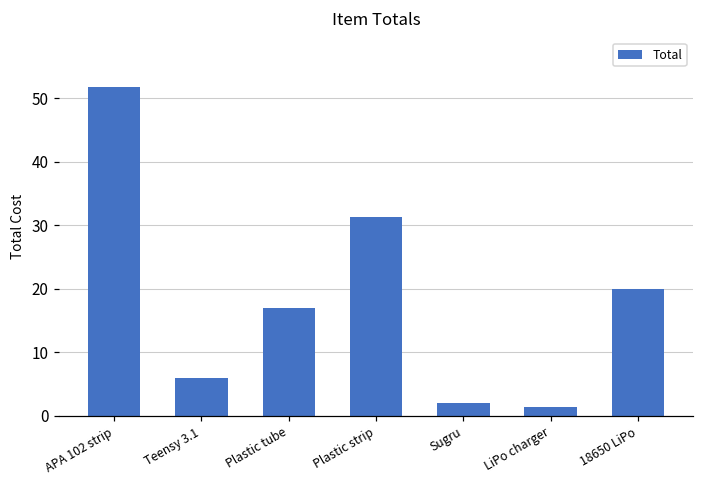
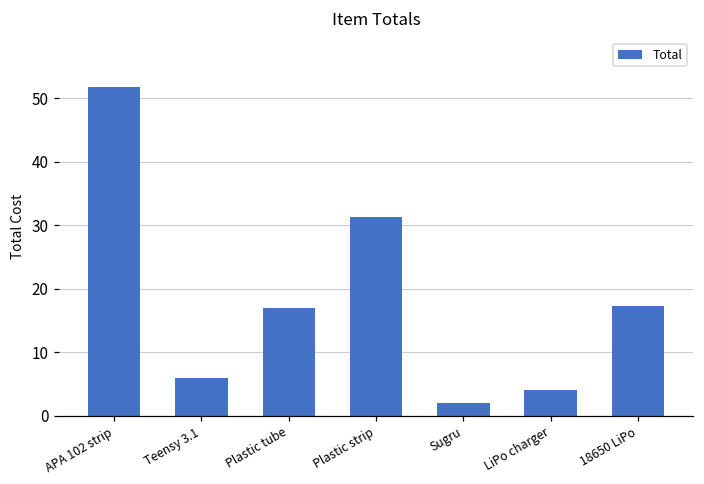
  {
    "APA 102 strip": 52,
    "Teensy 3.1": 6,
    "Plastic tube": 17,
    "Plastic strip": 31,
    "Sugru": 2,
-   "LiPo charger": 1,
-   "18650 LiPo": 20
+   "LiPo charger": 4,
+   "18650 LiPo": 17
  }
